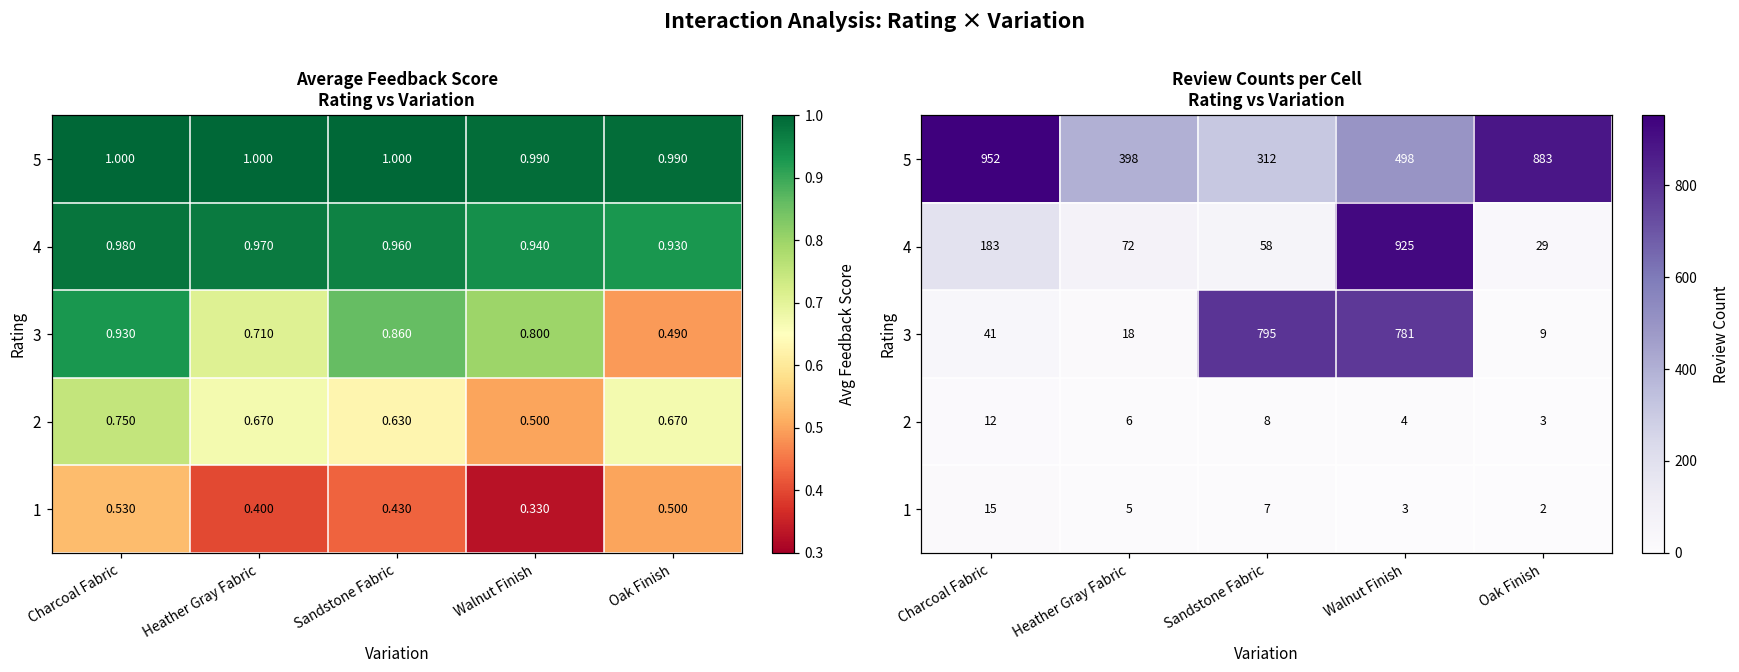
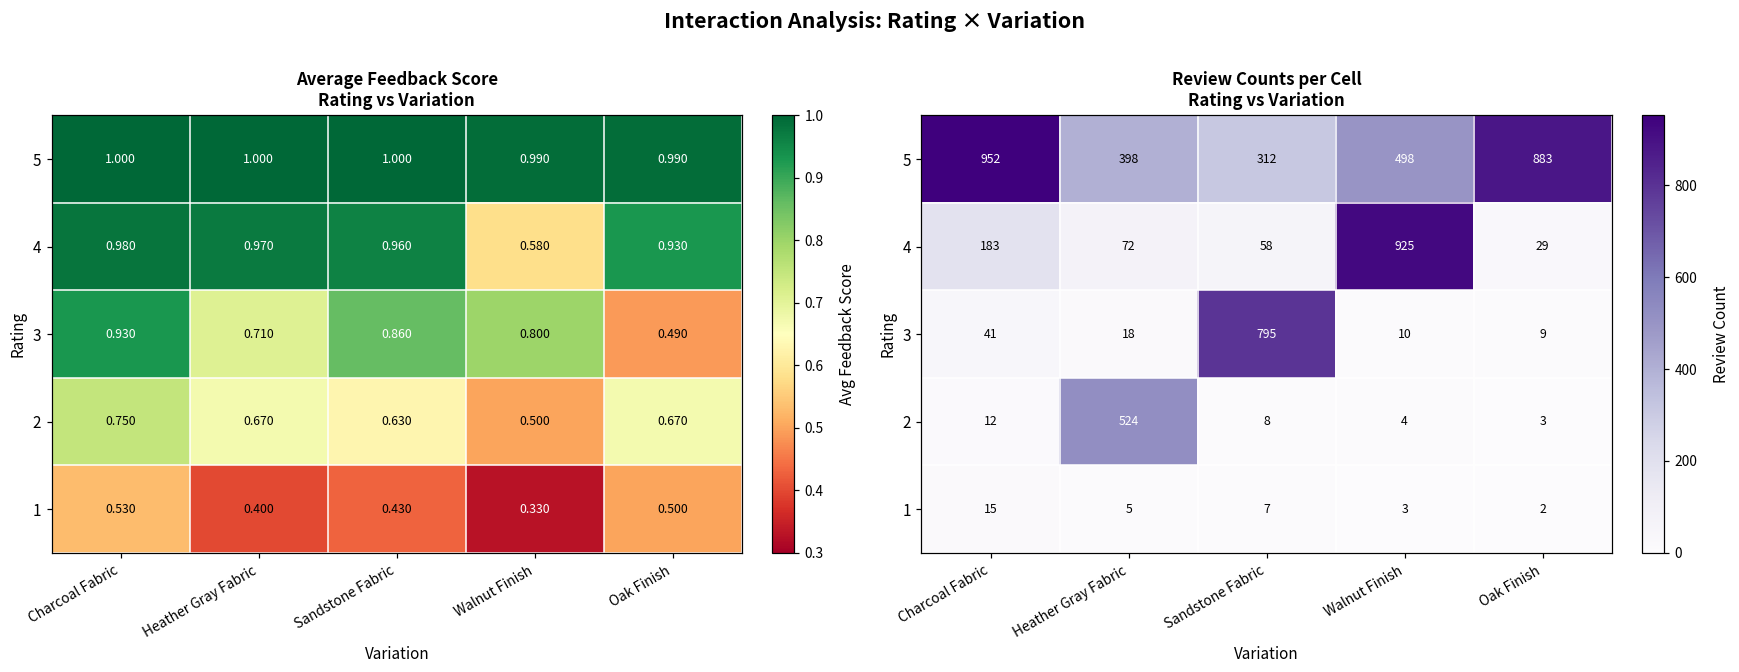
  {
    "Average Feedback Score Rating vs Variation": {
      "5": {
        "Charcoal Fabric": 1.000,
        "Heather Gray Fabric": 1.000,
        "Sandstone Fabric": 1.000,
        "Walnut Finish": 0.990,
        "Oak Finish": 0.990
      },
      "4": {
        "Charcoal Fabric": 0.980,
        "Heather Gray Fabric": 0.970,
        "Sandstone Fabric": 0.960,
-       "Walnut Finish": 0.940,
+       "Walnut Finish": 0.580,
        "Oak Finish": 0.930
      },
      "3": {
        "Charcoal Fabric": 0.930,
        "Heather Gray Fabric": 0.710,
        "Sandstone Fabric": 0.860,
        "Walnut Finish": 0.800,
        "Oak Finish": 0.490
      },
      "2": {
        "Charcoal Fabric": 0.750,
        "Heather Gray Fabric": 0.670,
        "Sandstone Fabric": 0.630,
        "Walnut Finish": 0.500,
        "Oak Finish": 0.670
      },
      "1": {
        "Charcoal Fabric": 0.530,
        "Heather Gray Fabric": 0.400,
        "Sandstone Fabric": 0.430,
        "Walnut Finish": 0.330,
        "Oak Finish": 0.500
      }
    },
    "Review Counts per Cell Rating vs Variation": {
      "5": {
        "Charcoal Fabric": 952,
        "Heather Gray Fabric": 398,
        "Sandstone Fabric": 312,
        "Walnut Finish": 498,
        "Oak Finish": 883
      },
      "4": {
        "Charcoal Fabric": 183,
        "Heather Gray Fabric": 72,
        "Sandstone Fabric": 58,
        "Walnut Finish": 925,
        "Oak Finish": 29
      },
      "3": {
        "Charcoal Fabric": 41,
        "Heather Gray Fabric": 18,
        "Sandstone Fabric": 795,
-       "Walnut Finish": 781,
+       "Walnut Finish": 10,
        "Oak Finish": 9
      },
      "2": {
        "Charcoal Fabric": 12,
-       "Heather Gray Fabric": 6,
+       "Heather Gray Fabric": 524,
        "Sandstone Fabric": 8,
        "Walnut Finish": 4,
        "Oak Finish": 3
      },
      "1": {
        "Charcoal Fabric": 15,
        "Heather Gray Fabric": 5,
        "Sandstone Fabric": 7,
        "Walnut Finish": 3,
        "Oak Finish": 2
      }
    }
  }
